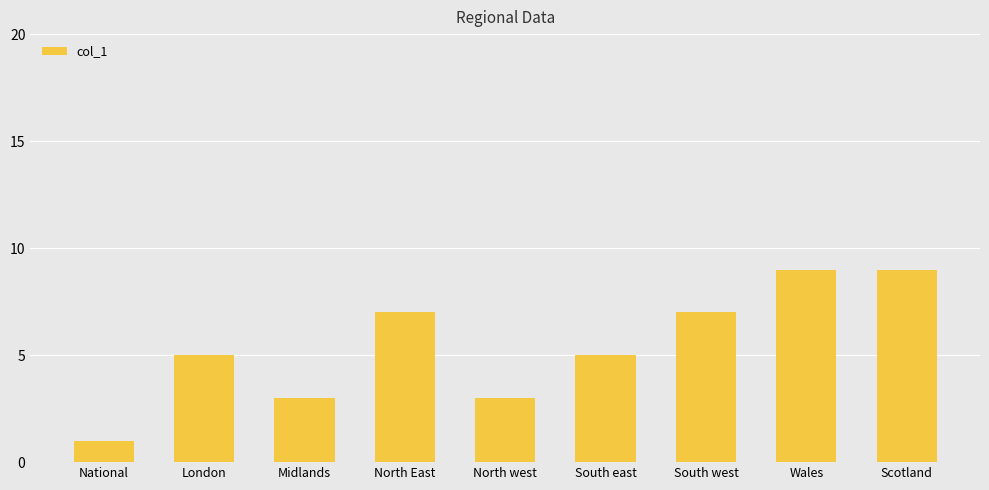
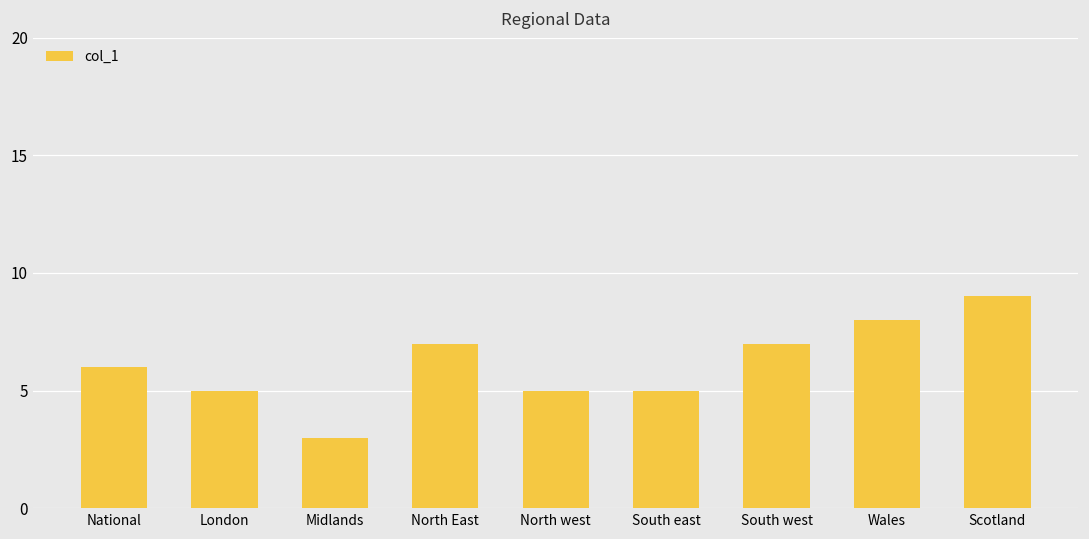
  {
-   "National": 1,
+   "National": 6,
    "London": 5,
    "Midlands": 3,
    "North East": 7,
-   "North west": 3,
+   "North west": 5,
    "South east": 5,
    "South west": 7,
-   "Wales": 9,
+   "Wales": 8,
    "Scotland": 9
  }
